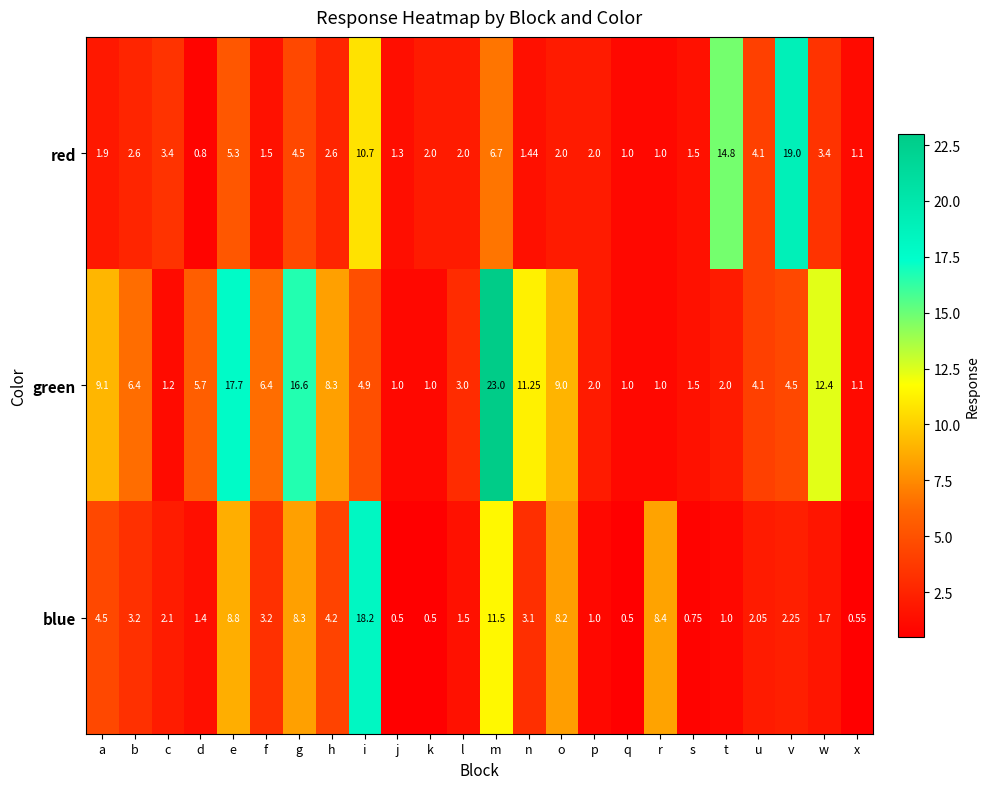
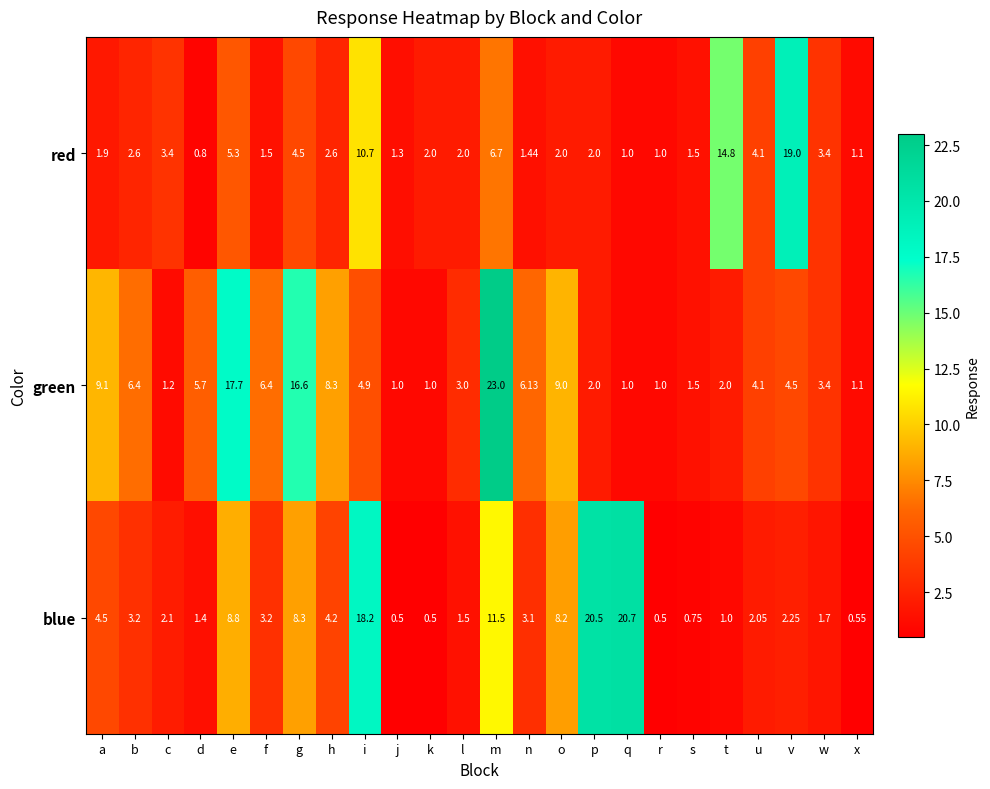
  {
    "red": {
      "a": 1.9,
      "b": 2.6,
      "c": 3.4,
      "d": 0.8,
      "e": 5.3,
      "f": 1.5,
      "g": 4.5,
      "h": 2.6,
      "i": 10.7,
      "j": 1.3,
      "k": 2.0,
      "l": 2.0,
      "m": 6.7,
      "n": 1.44,
      "o": 2.0,
      "p": 2.0,
      "q": 1.0,
      "r": 1.0,
      "s": 1.5,
      "t": 14.8,
      "u": 4.1,
      "v": 19.0,
      "w": 3.4,
      "x": 1.1
    },
    "green": {
      "a": 9.1,
      "b": 6.4,
      "c": 1.2,
      "d": 5.7,
      "e": 17.7,
      "f": 6.4,
      "g": 16.6,
      "h": 8.3,
      "i": 4.9,
      "j": 1.0,
      "k": 1.0,
      "l": 3.0,
      "m": 23.0,
-     "n": 11.25,
+     "n": 6.13,
      "o": 9.0,
      "p": 2.0,
      "q": 1.0,
      "r": 1.0,
      "s": 1.5,
      "t": 2.0,
      "u": 4.1,
      "v": 4.5,
-     "w": 12.4,
+     "w": 3.4,
      "x": 1.1
    },
    "blue": {
      "a": 4.5,
      "b": 3.2,
      "c": 2.1,
      "d": 1.4,
      "e": 8.8,
      "f": 3.2,
      "g": 8.3,
      "h": 4.2,
      "i": 18.2,
      "j": 0.5,
      "k": 0.5,
      "l": 1.5,
      "m": 11.5,
      "n": 3.1,
      "o": 8.2,
-     "p": 1.0,
-     "q": 0.5,
-     "r": 8.4,
+     "p": 20.5,
+     "q": 20.7,
+     "r": 0.5,
      "s": 0.75,
      "t": 1.0,
      "u": 2.05,
      "v": 2.25,
      "w": 1.7,
      "x": 0.55
    }
  }
